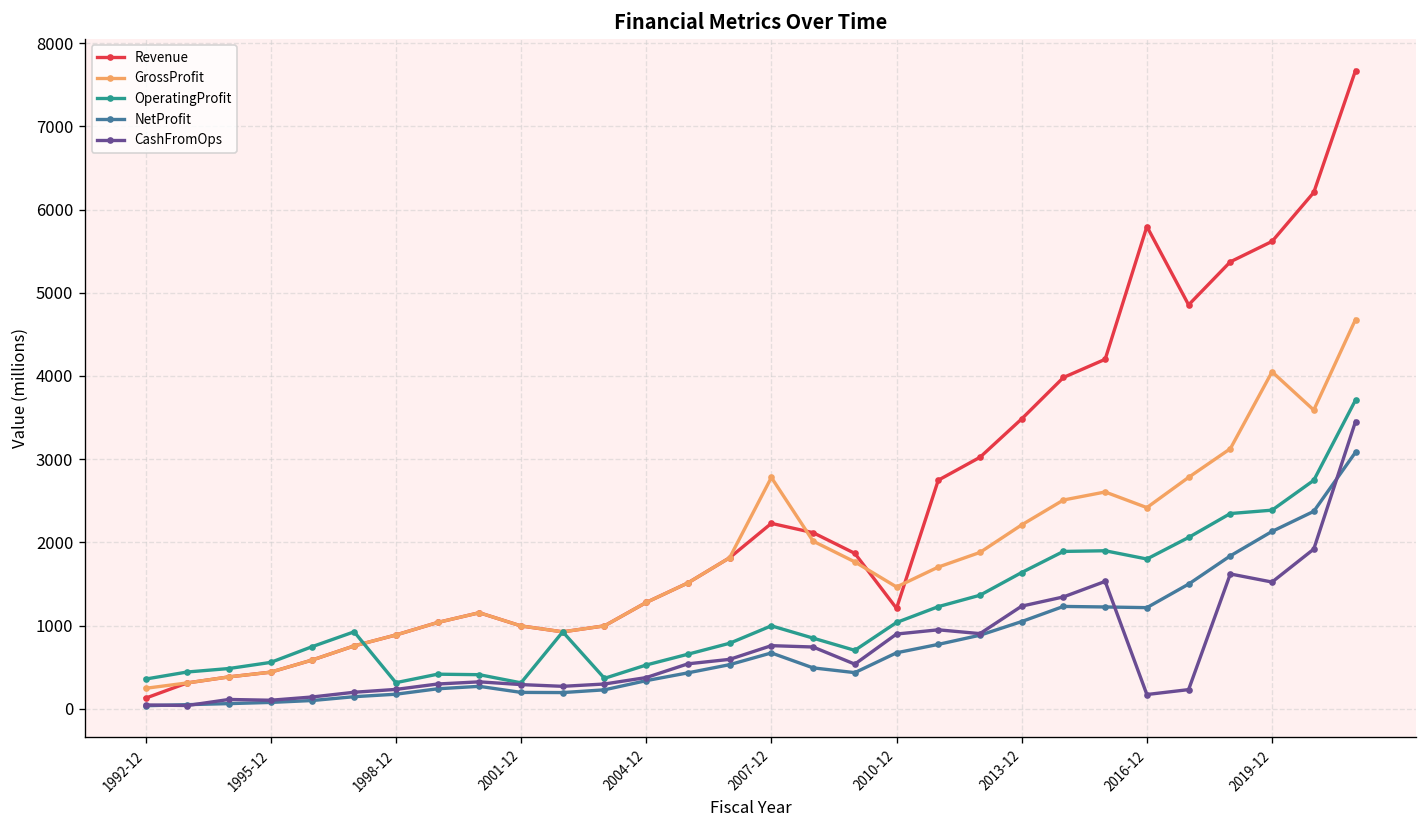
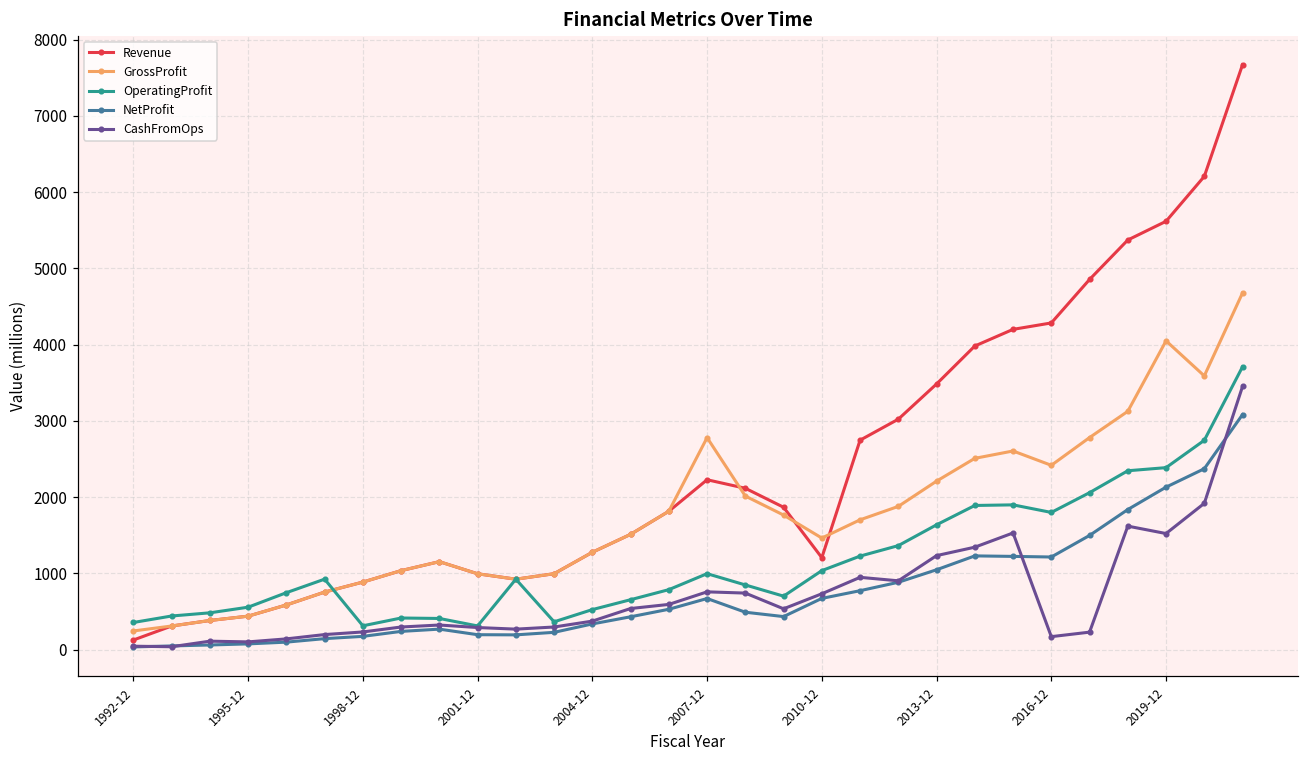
  {
    "Revenue": {
      "1992-12": 100,
      "2007-12": 2200,
      "2010-12": 1200,
      "2013-12": 3500,
-     "2016-12": 5800,
+     "2016-12": 4300,
      "2019-12": 5600
    },
    "GrossProfit": {
      "1992-12": 200,
      "2007-12": 2800,
      "2010-12": 1500,
      "2013-12": 2200,
      "2016-12": 2400,
      "2019-12": 4100
    },
    "CashFromOps": {
      "1998-12": 200,
      "2004-12": 400,
      "2007-12": 800,
-     "2010-12": 900,
+     "2010-12": 700,
      "2013-12": 1200,
      "2016-12": 200,
      "2019-12": 1500
    }
  }
